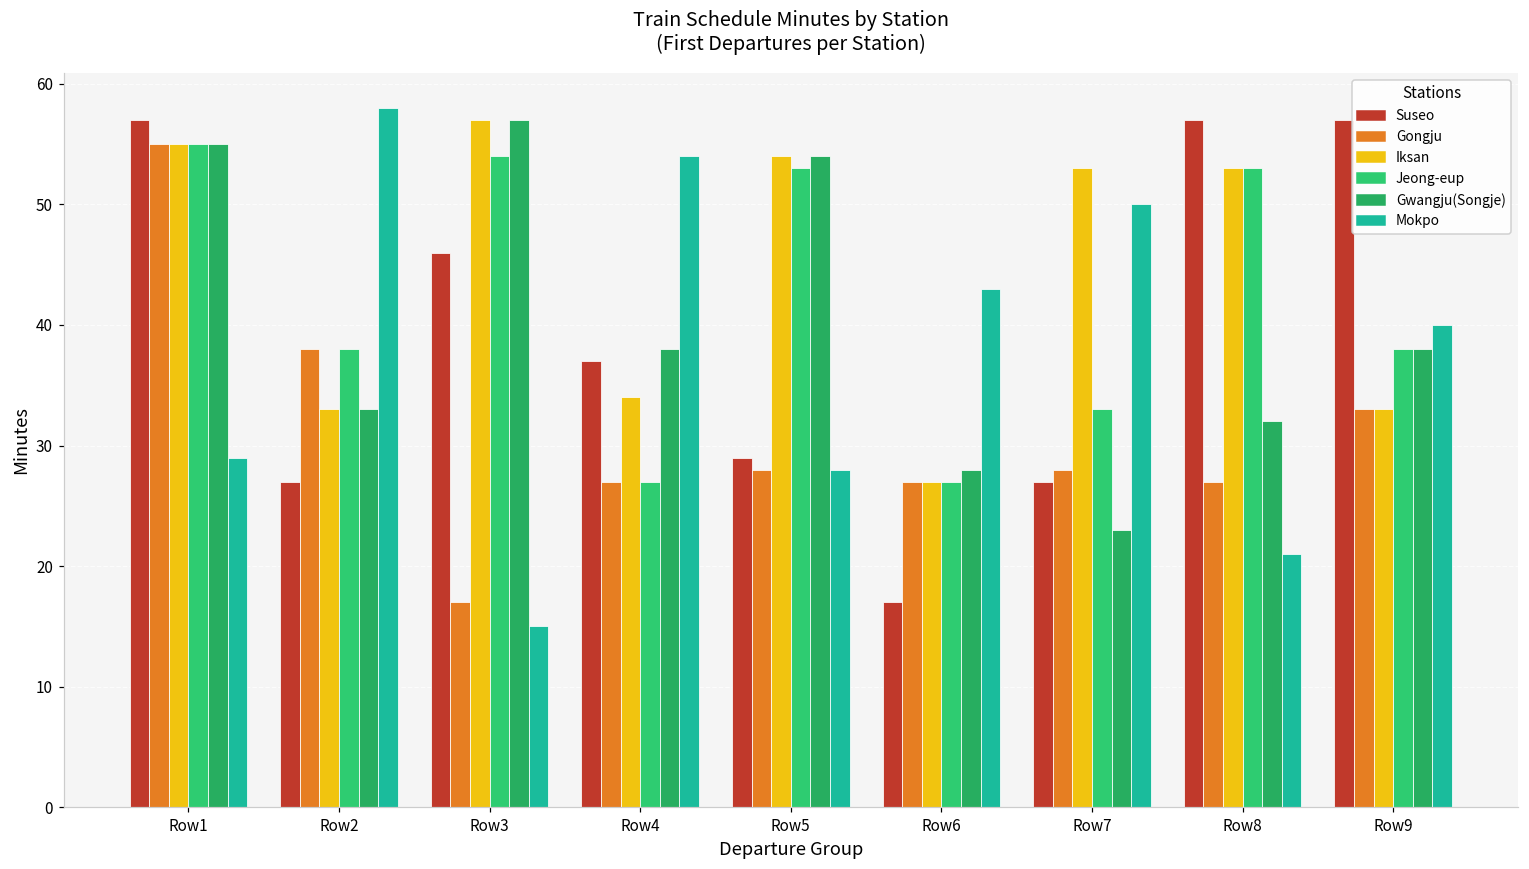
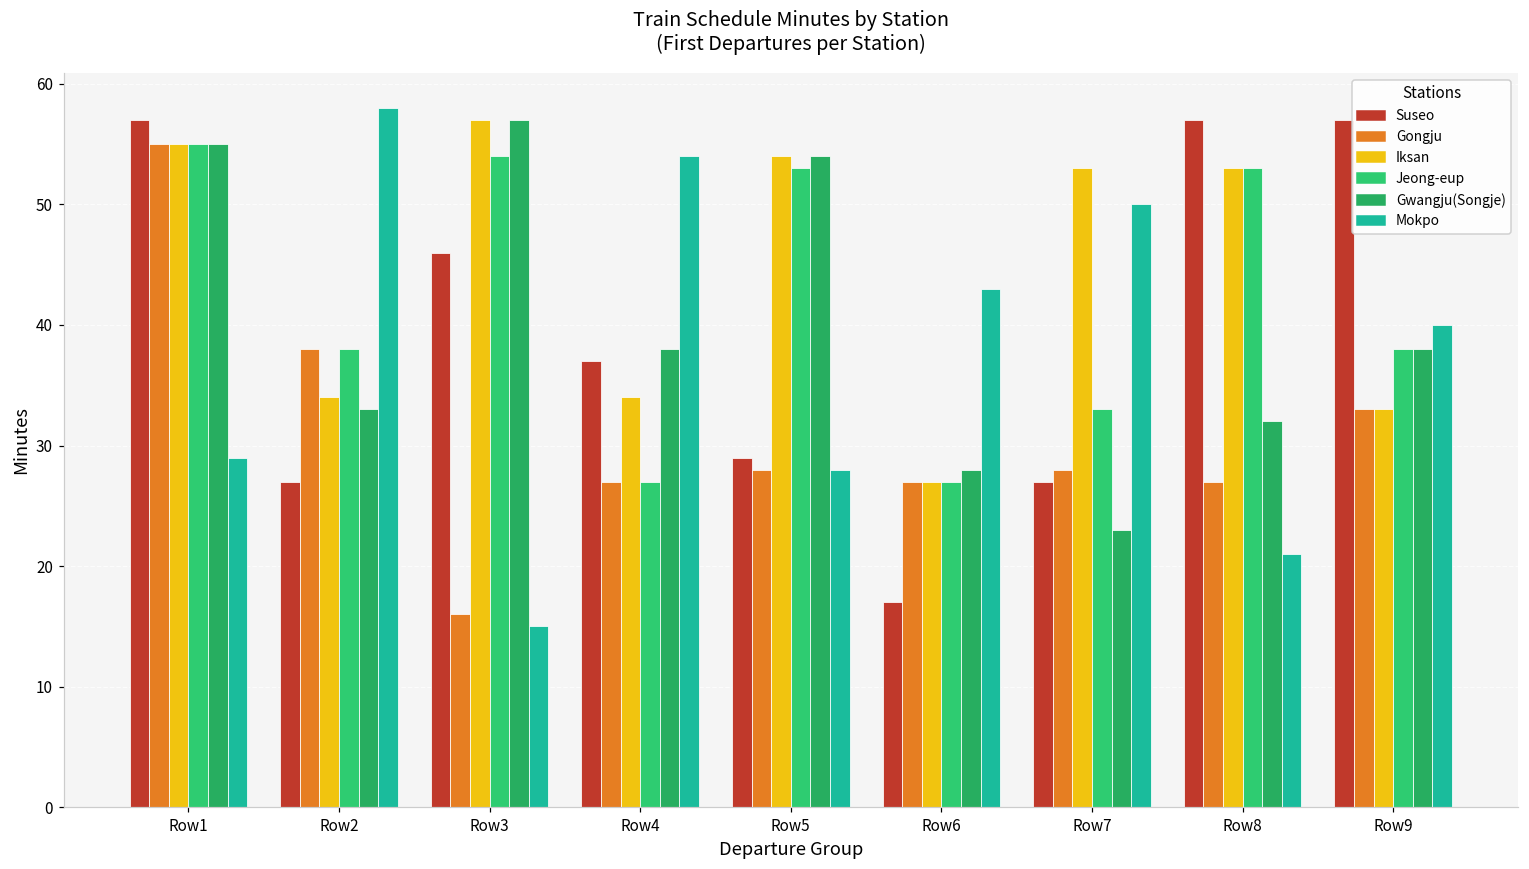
  {
    "Suseo": {
      "Row1": 57,
      "Row2": 27,
      "Row3": 46,
      "Row4": 37,
      "Row5": 29,
      "Row6": 17,
      "Row7": 27,
      "Row8": 57,
      "Row9": 57
    },
    "Gongju": {
      "Row1": 55,
      "Row2": 38,
-     "Row3": 17,
+     "Row3": 16,
      "Row4": 27,
      "Row5": 28,
      "Row6": 27,
      "Row7": 28,
      "Row8": 27,
      "Row9": 33
    },
    "Iksan": {
      "Row1": 55,
-     "Row2": 33,
+     "Row2": 34,
      "Row3": 57,
      "Row4": 34,
      "Row5": 54,
      "Row6": 27,
      "Row7": 53,
      "Row8": 53,
      "Row9": 33
    }
  }
